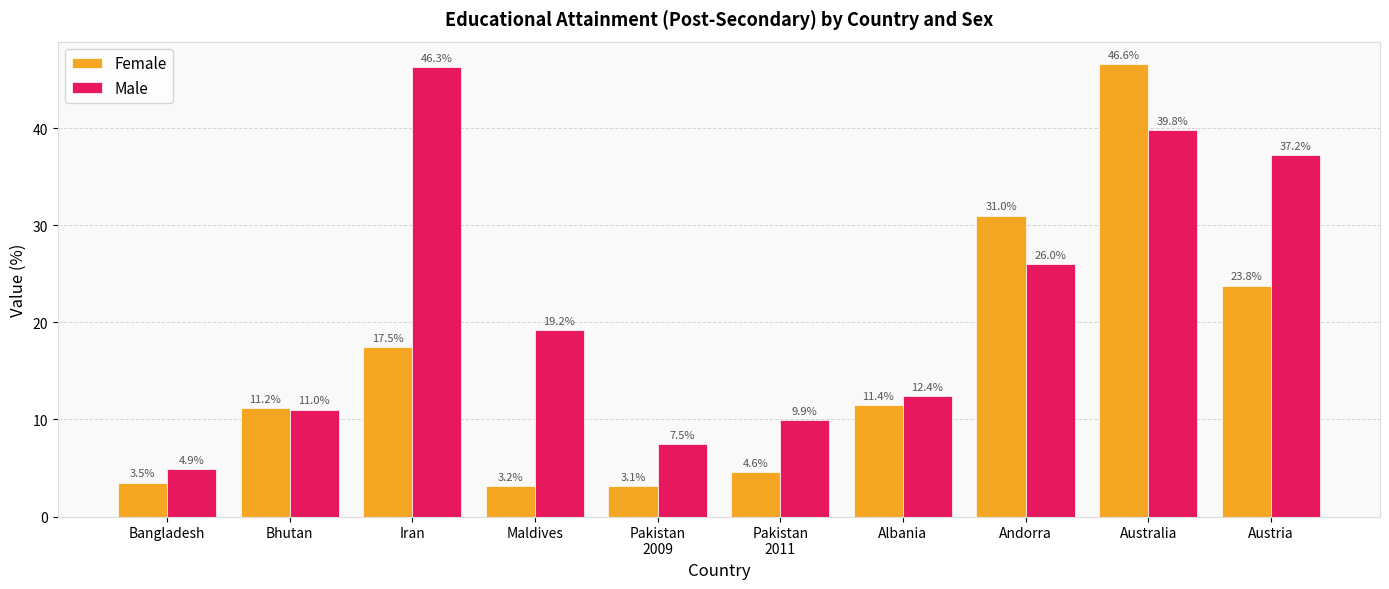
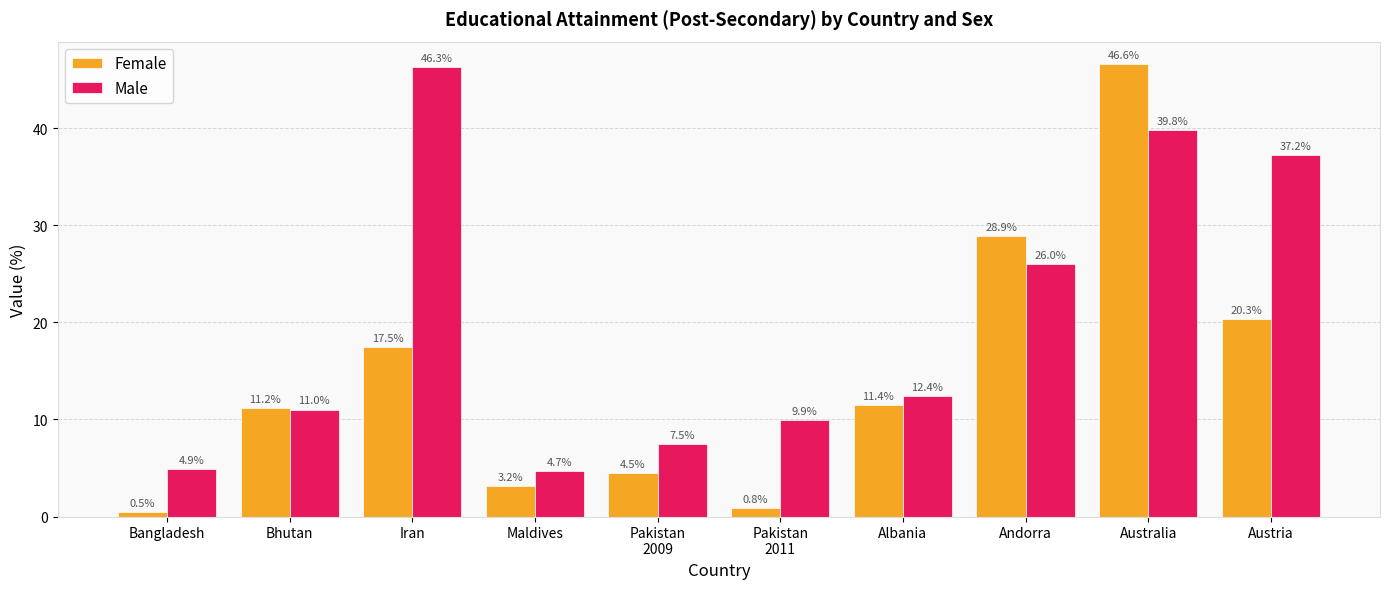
  {
    "Female": {
-     "Bangladesh": "3.5%",
+     "Bangladesh": "0.5%",
      "Bhutan": "11.2%",
      "Iran": "17.5%",
      "Maldives": "3.2%",
-     "Pakistan 2009": "3.1%",
-     "Pakistan 2011": "4.6%",
+     "Pakistan 2009": "4.5%",
+     "Pakistan 2011": "0.8%",
      "Albania": "11.4%",
-     "Andorra": "31.0%",
+     "Andorra": "28.9%",
      "Australia": "46.6%",
-     "Austria": "23.8%"
+     "Austria": "20.3%"
    },
    "Male": {
      "Bangladesh": "4.9%",
      "Bhutan": "11.0%",
      "Iran": "46.3%",
-     "Maldives": "19.2%",
+     "Maldives": "4.7%",
      "Pakistan 2009": "7.5%",
      "Pakistan 2011": "9.9%",
      "Albania": "12.4%",
      "Andorra": "26.0%",
      "Australia": "39.8%",
      "Austria": "37.2%"
    }
  }
